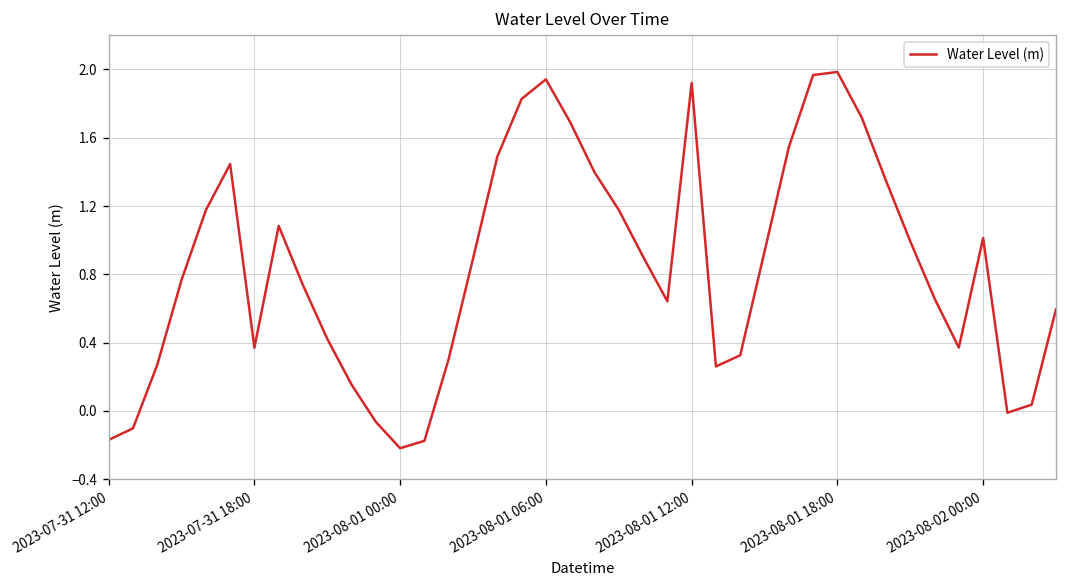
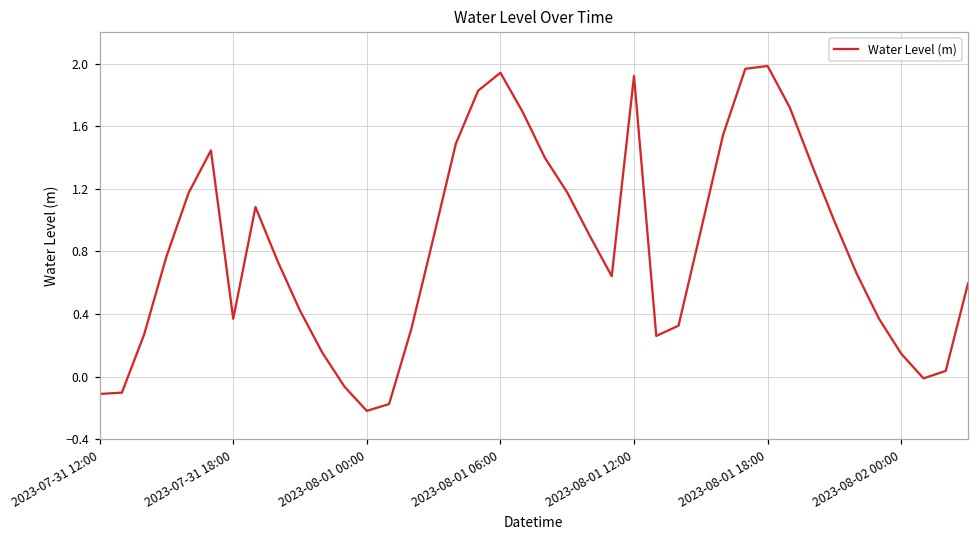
  {
-   "2023-07-31 12:00": -0.17,
+   "2023-07-31 12:00": -0.11,
    "2023-07-31 18:00": 0.37,
    "2023-08-01 00:00": -0.22,
    "2023-08-01 06:00": 1.94,
    "2023-08-01 12:00": 1.92,
    "2023-08-01 18:00": 1.98,
-   "2023-08-02 00:00": 1.01
+   "2023-08-02 00:00": 0.15
  }
